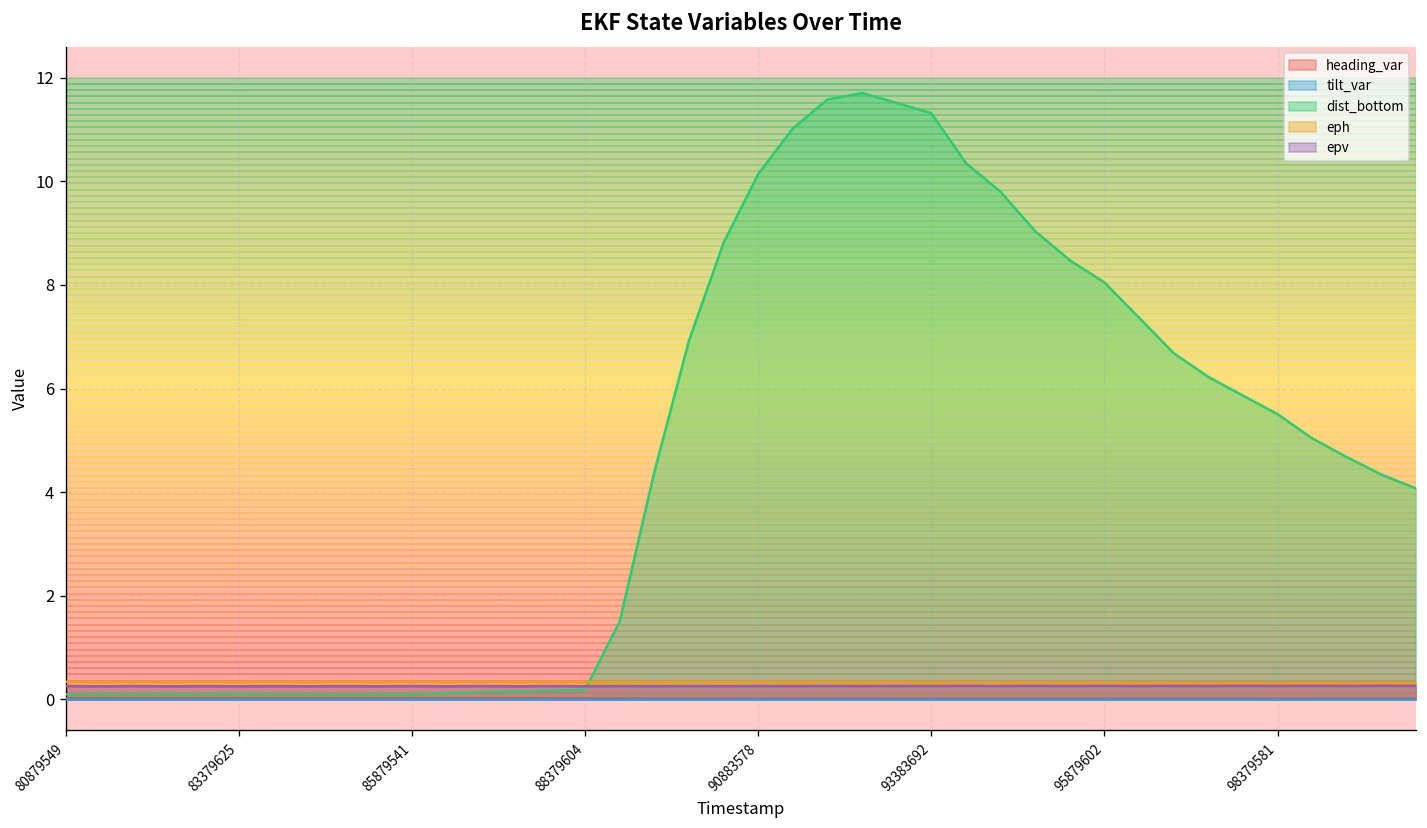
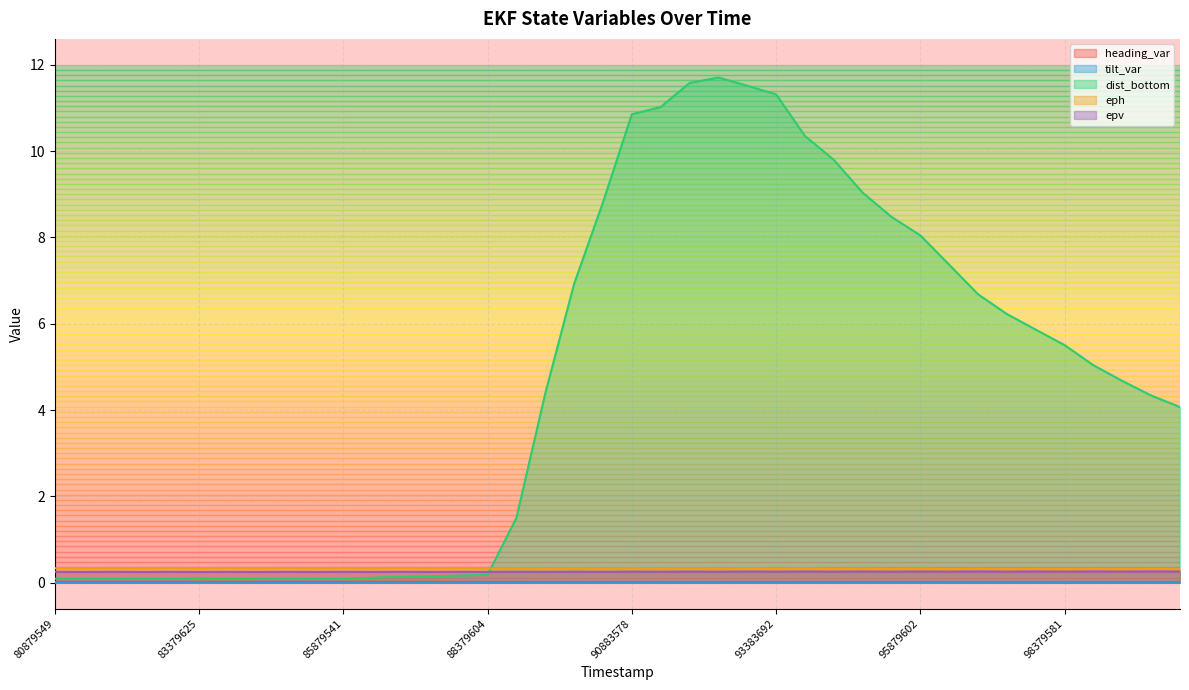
  {
    "dist_bottom": {
      "80879549": 0.1,
      "83379625": 0.1,
      "85879541": 0.1,
      "88379604": 0.2,
-     "90883578": 10.1,
+     "90883578": 10.9,
      "93383692": 11.3,
      "95879602": 8.0,
      "98379581": 5.5
    },
    "epv": {
      "80879549": 0.3,
      "83379625": 0.3,
      "85879541": 0.3,
      "88379604": 0.3,
      "90883578": 0.3,
      "93383692": 0.3,
      "95879602": 0.3
    }
  }
